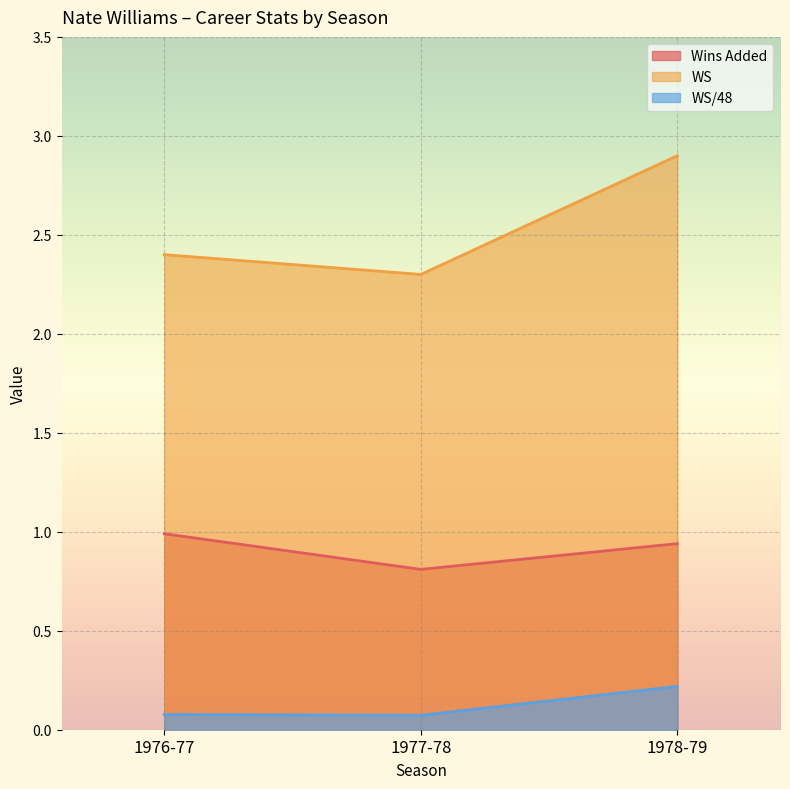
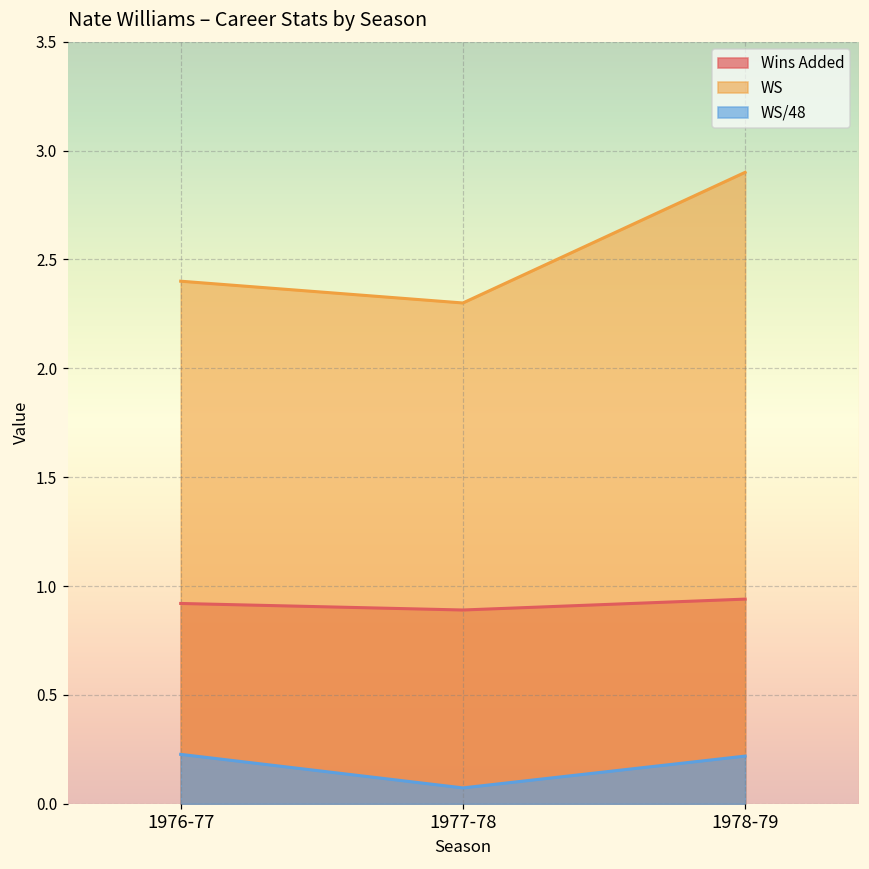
  {
    "Wins Added": {
-     "1976-77": 0.99,
-     "1977-78": 0.81,
+     "1976-77": 0.92,
+     "1977-78": 0.89,
      "1978-79": 0.94
    },
    "WS": {
      "1976-77": 2.40,
      "1977-78": 2.30,
      "1978-79": 2.90
    },
    "WS/48": {
-     "1976-77": 0.08,
+     "1976-77": 0.23,
      "1977-78": 0.07,
      "1978-79": 0.22
    }
  }
